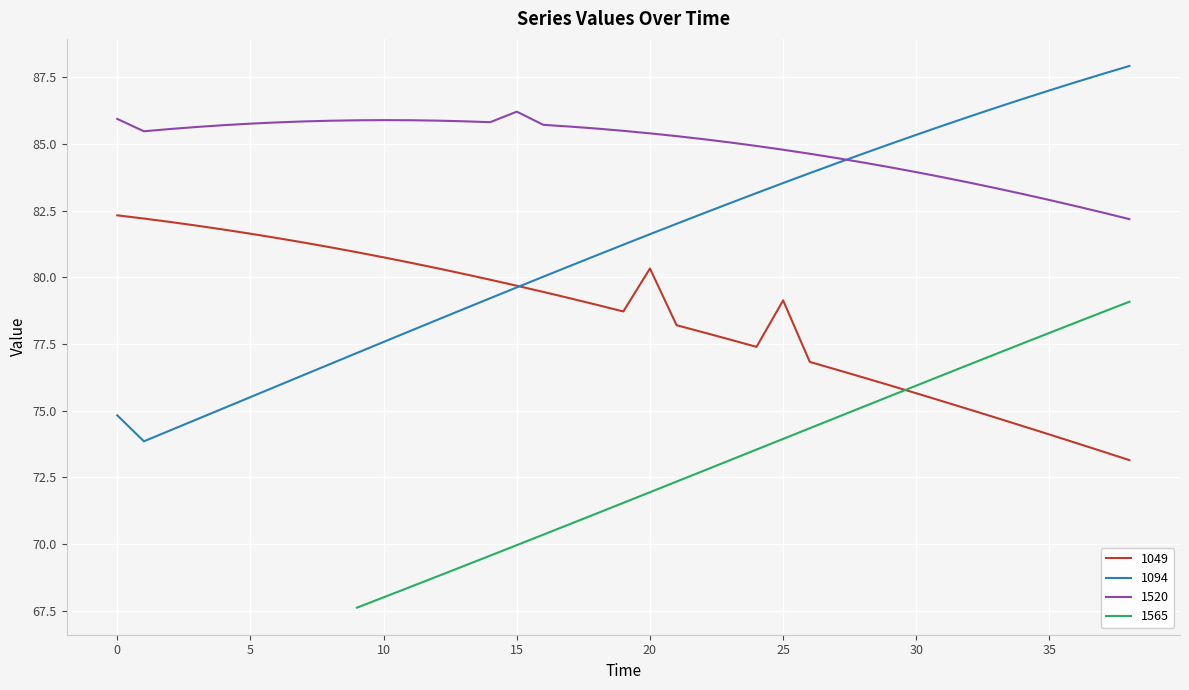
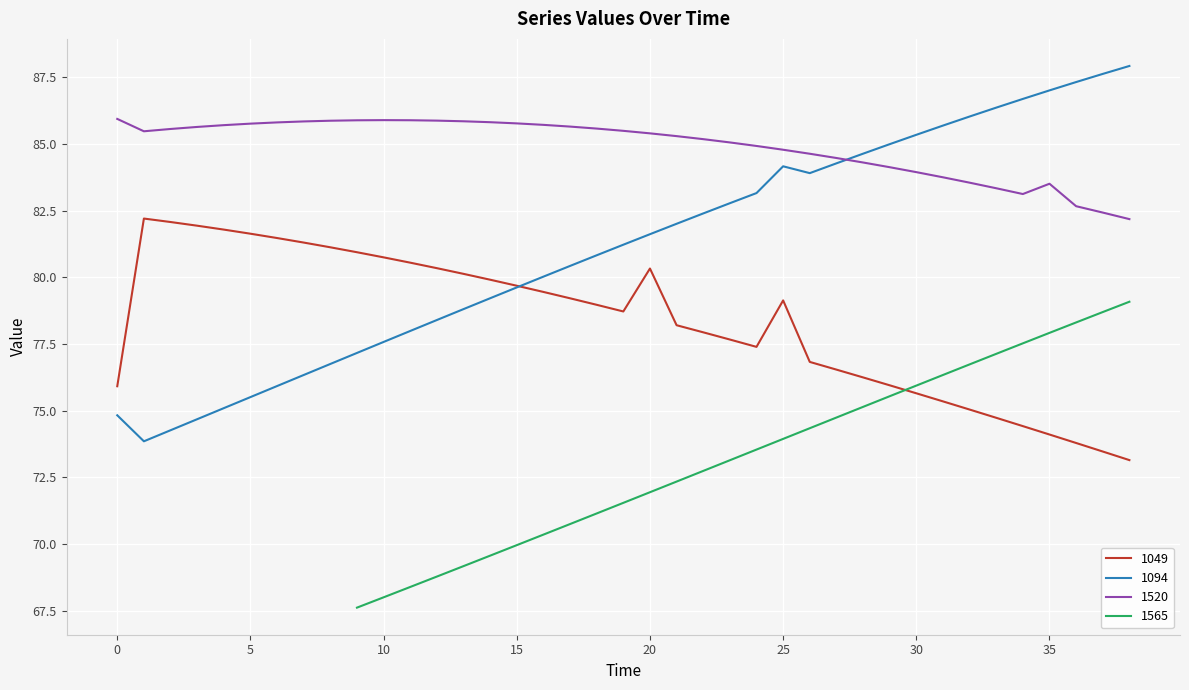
  {
    "1049": {
-     "0": 82.3,
+     "0": 75.9,
      "5": 81.6,
      "10": 80.7,
      "20": 80.3,
      "25": 79.1,
      "30": 75.7,
      "35": 74.1
    },
    "1094": {
      "0": 74.8,
      "5": 75.5,
      "10": 77.6,
      "20": 81.6,
-     "25": 83.5,
+     "25": 84.2,
      "30": 85.3,
      "35": 87.0
    },
    "1520": {
      "0": 85.9,
      "5": 85.8,
      "10": 85.9,
-     "15": 86.2,
+     "15": 85.8,
      "20": 85.4,
      "25": 84.8,
      "30": 83.9,
-     "35": 82.9
+     "35": 83.5
    },
    "1565": {
      "10": 68.0,
      "15": 70.0,
      "20": 71.9,
      "25": 73.9,
      "30": 75.9,
      "35": 77.9
    }
  }
